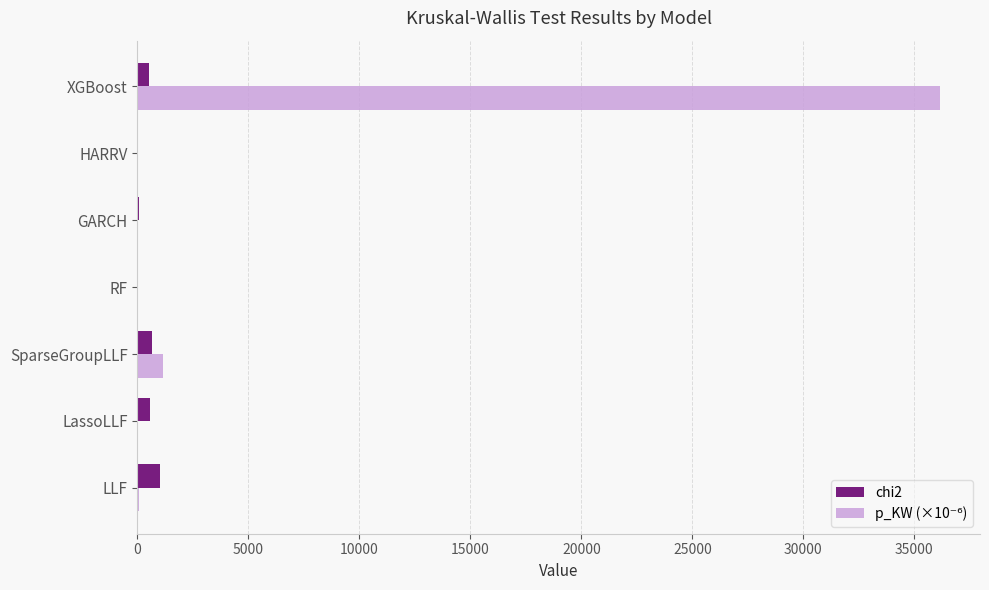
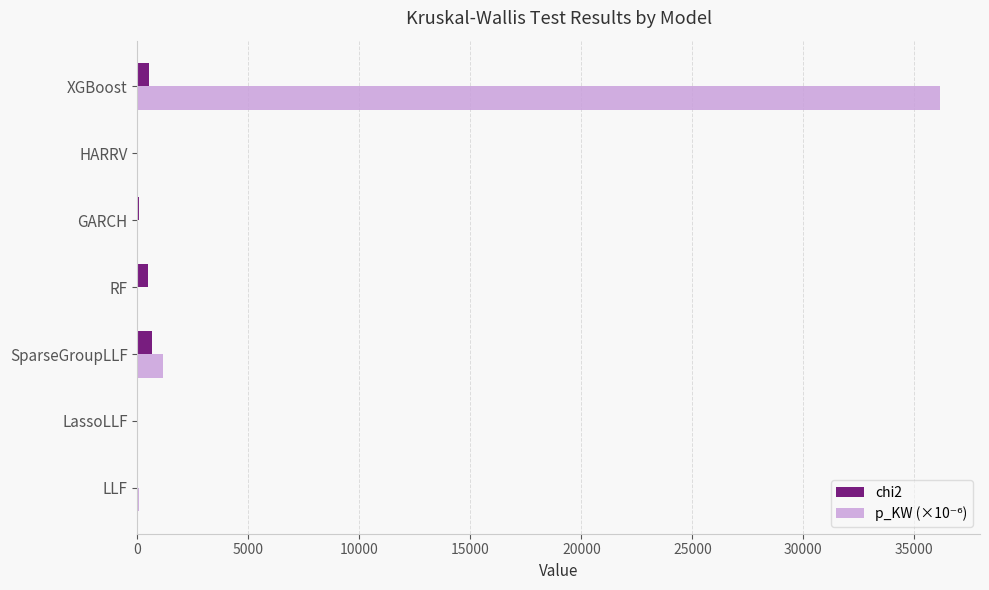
  {
    "chi2": {
      "XGBoost": 500,
-     "RF": 0,
+     "RF": 500,
      "SparseGroupLLF": 700,
-     "LassoLLF": 600,
-     "LLF": 1000
+     "LassoLLF": 0,
+     "LLF": 0
    },
    "p_KW (×10⁻⁶)": {
      "XGBoost": 36100,
      "SparseGroupLLF": 1200
    }
  }
